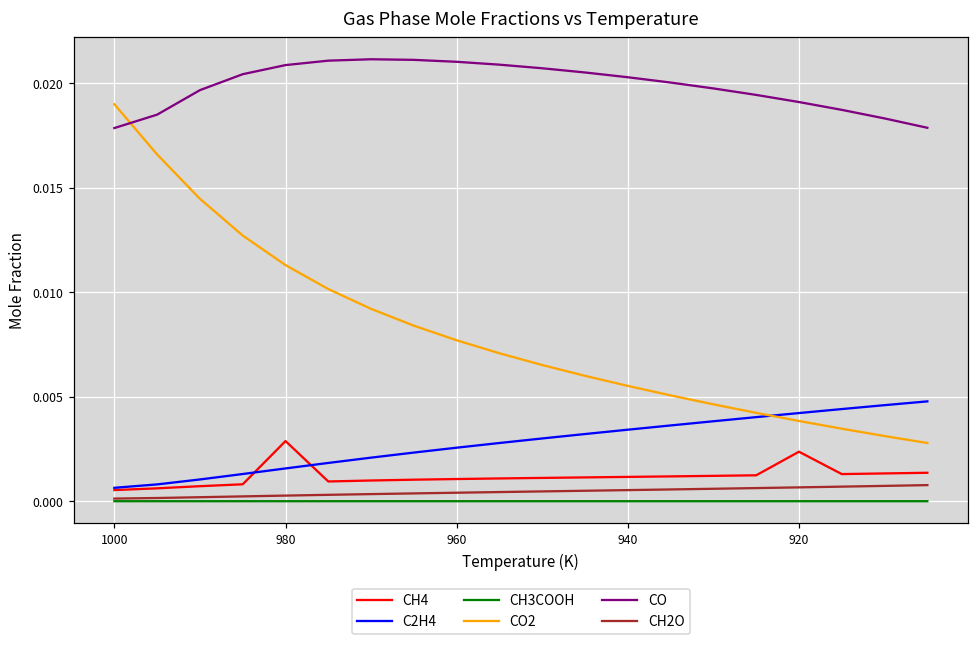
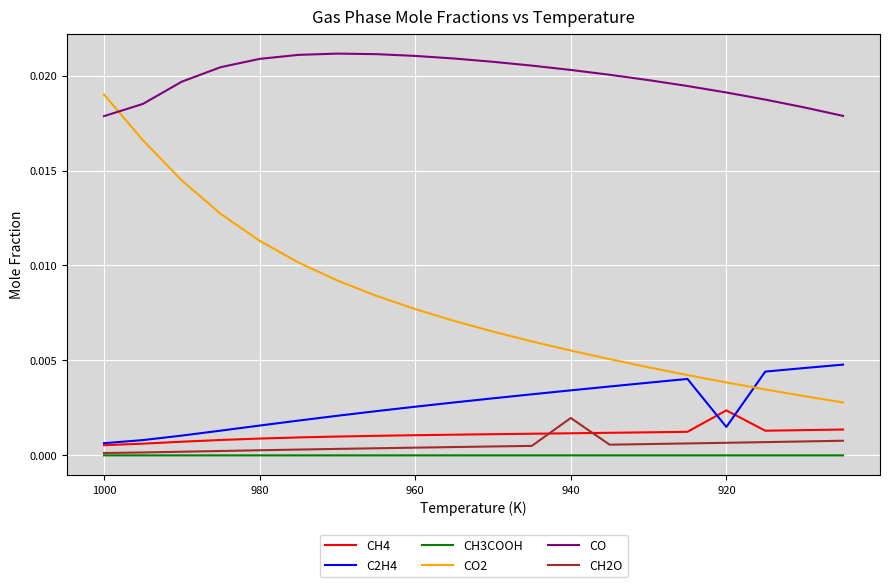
  {
    "CH4": {
-     "980": 0.0029,
+     "980": 0.0009,
      "960": 0.0011,
      "940": 0.0012,
      "920": 0.0024
    },
    "C2H4": {
      "980": 0.0016,
      "960": 0.0026,
      "940": 0.0034,
-     "920": 0.0042
+     "920": 0.0015
    },
    "CH3COOH": {
      "980": 0.0000,
      "960": 0.0000,
      "940": 0.0000,
      "920": 0.0000
    },
    "CO2": {
      "1000": 0.0190,
      "980": 0.0113,
      "960": 0.0077,
      "940": 0.0055,
      "920": 0.0038
    },
    "CO": {
      "1000": 0.0179,
      "980": 0.0209,
      "960": 0.0210,
      "940": 0.0203,
      "920": 0.0191
    },
    "CH2O": {
      "980": 0.0003,
      "960": 0.0004,
-     "940": 0.0005,
+     "940": 0.0020,
      "920": 0.0007
    }
  }
